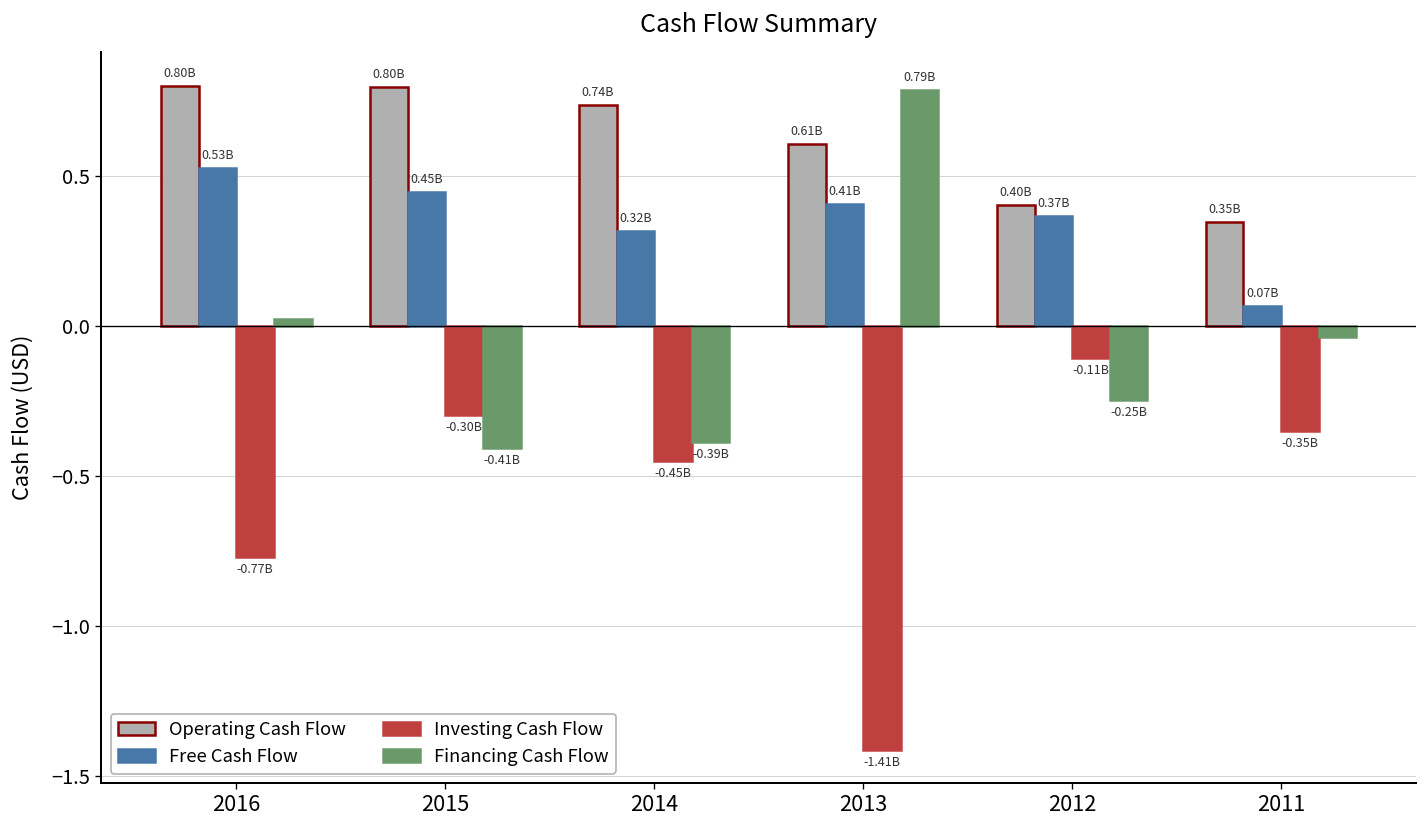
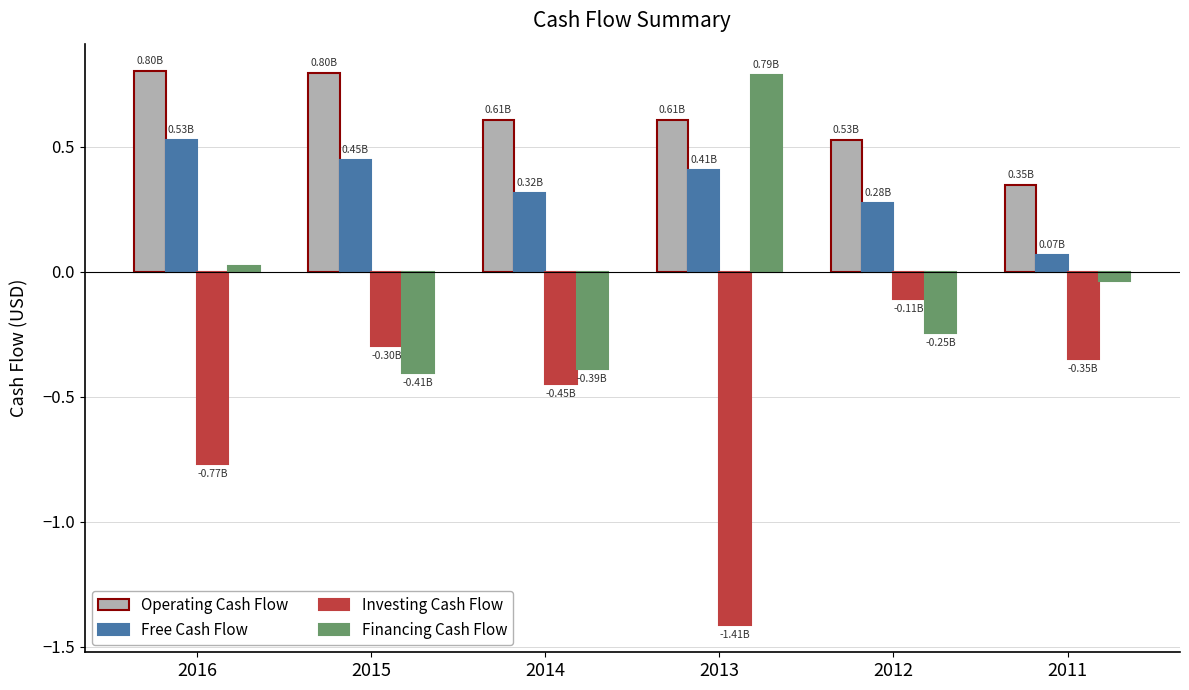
  {
    "Operating Cash Flow": {
      "2016": "0.80B",
      "2015": "0.80B",
-     "2014": "0.74B",
+     "2014": "0.61B",
      "2013": "0.61B",
-     "2012": "0.40B",
+     "2012": "0.53B",
      "2011": "0.35B"
    },
    "Free Cash Flow": {
      "2016": "0.53B",
      "2015": "0.45B",
      "2014": "0.32B",
      "2013": "0.41B",
-     "2012": "0.37B",
+     "2012": "0.28B",
      "2011": "0.07B"
    },
    "Investing Cash Flow": {
      "2016": "-0.77B",
      "2015": "-0.30B",
      "2014": "-0.45B",
      "2013": "-1.41B",
      "2012": "-0.11B",
      "2011": "-0.35B"
    },
    "Financing Cash Flow": {
      "2015": "-0.41B",
      "2014": "-0.39B",
      "2013": "0.79B",
      "2012": "-0.25B"
    }
  }
